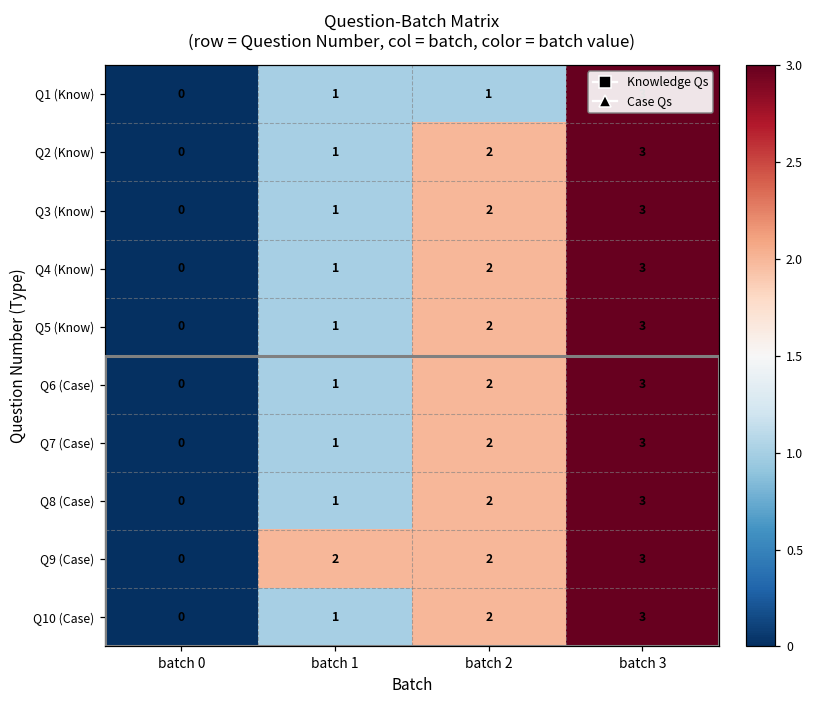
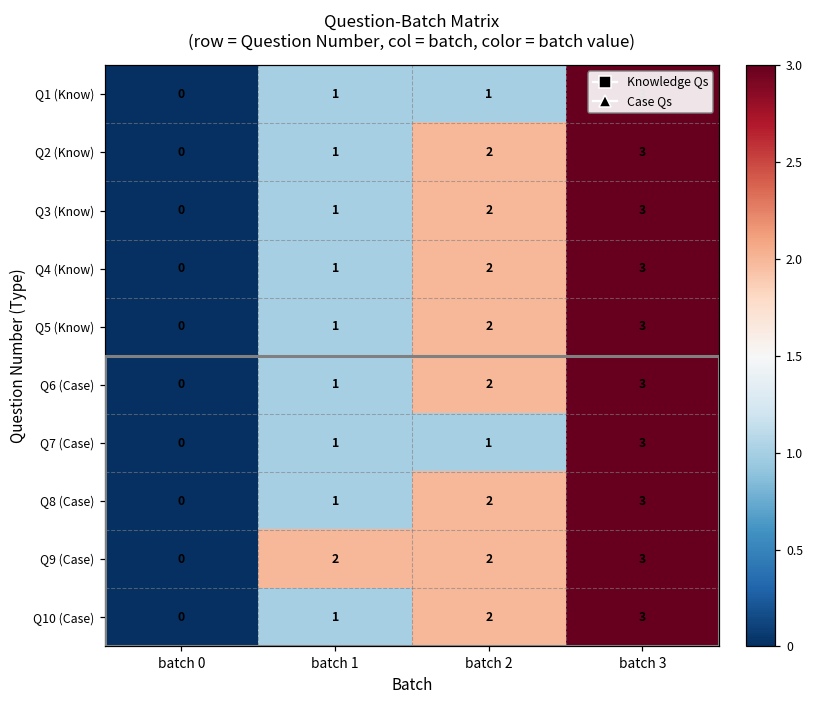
  {
    "Q1 (Know)": {
      "batch 0": 0,
      "batch 1": 1,
      "batch 2": 1
    },
    "Q2 (Know)": {
      "batch 0": 0,
      "batch 1": 1,
      "batch 2": 2,
      "batch 3": 3
    },
    "Q3 (Know)": {
      "batch 0": 0,
      "batch 1": 1,
      "batch 2": 2,
      "batch 3": 3
    },
    "Q4 (Know)": {
      "batch 0": 0,
      "batch 1": 1,
      "batch 2": 2,
      "batch 3": 3
    },
    "Q5 (Know)": {
      "batch 0": 0,
      "batch 1": 1,
      "batch 2": 2,
      "batch 3": 3
    },
    "Q6 (Case)": {
      "batch 0": 0,
      "batch 1": 1,
      "batch 2": 2,
      "batch 3": 3
    },
    "Q7 (Case)": {
      "batch 0": 0,
      "batch 1": 1,
-     "batch 2": 2,
+     "batch 2": 1,
      "batch 3": 3
    },
    "Q8 (Case)": {
      "batch 0": 0,
      "batch 1": 1,
      "batch 2": 2,
      "batch 3": 3
    },
    "Q9 (Case)": {
      "batch 0": 0,
      "batch 1": 2,
      "batch 2": 2,
      "batch 3": 3
    },
    "Q10 (Case)": {
      "batch 0": 0,
      "batch 1": 1,
      "batch 2": 2,
      "batch 3": 3
    }
  }
